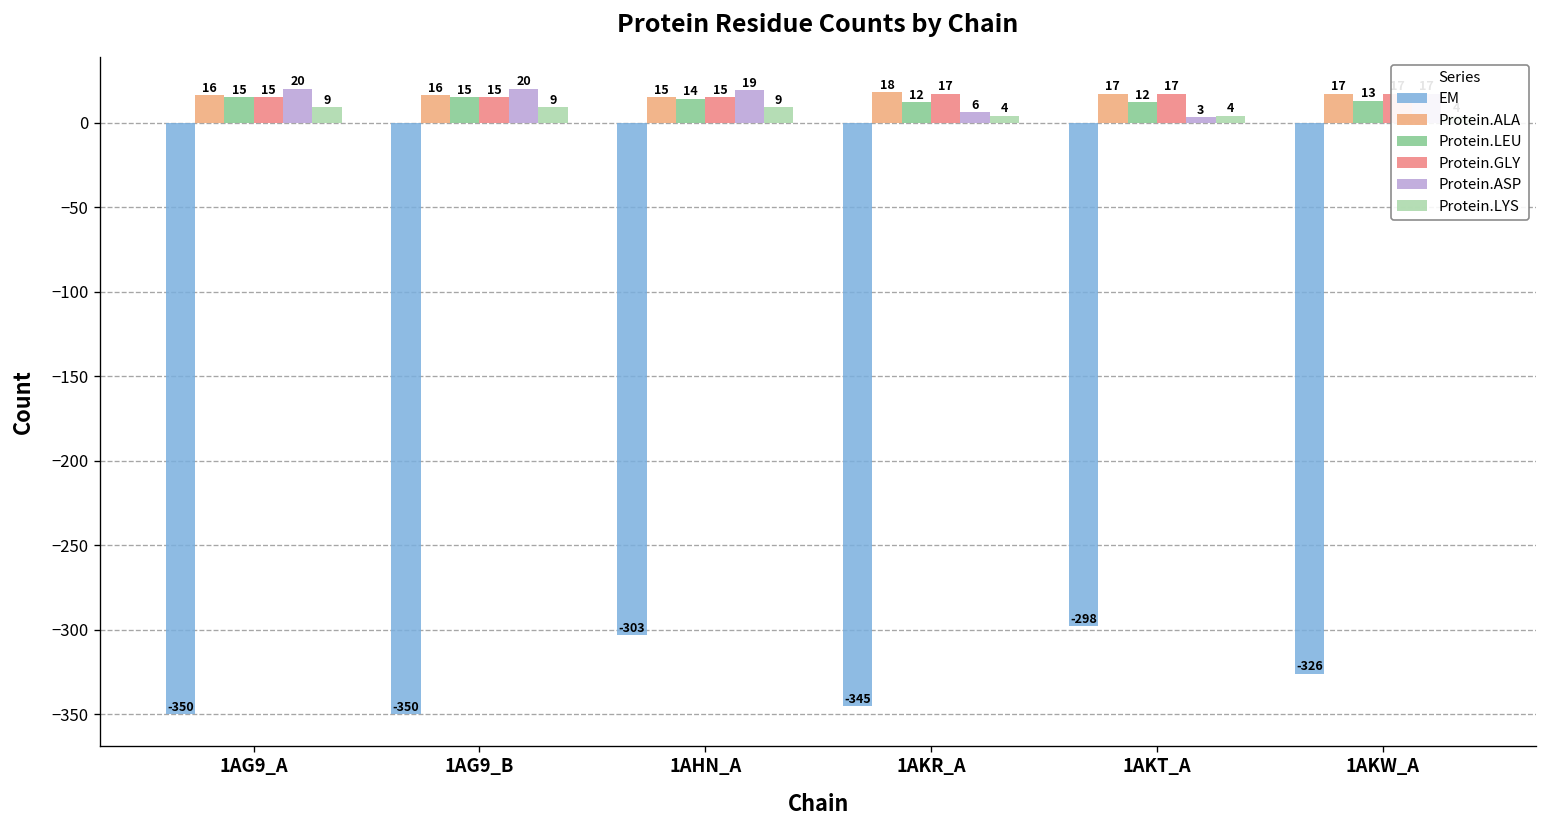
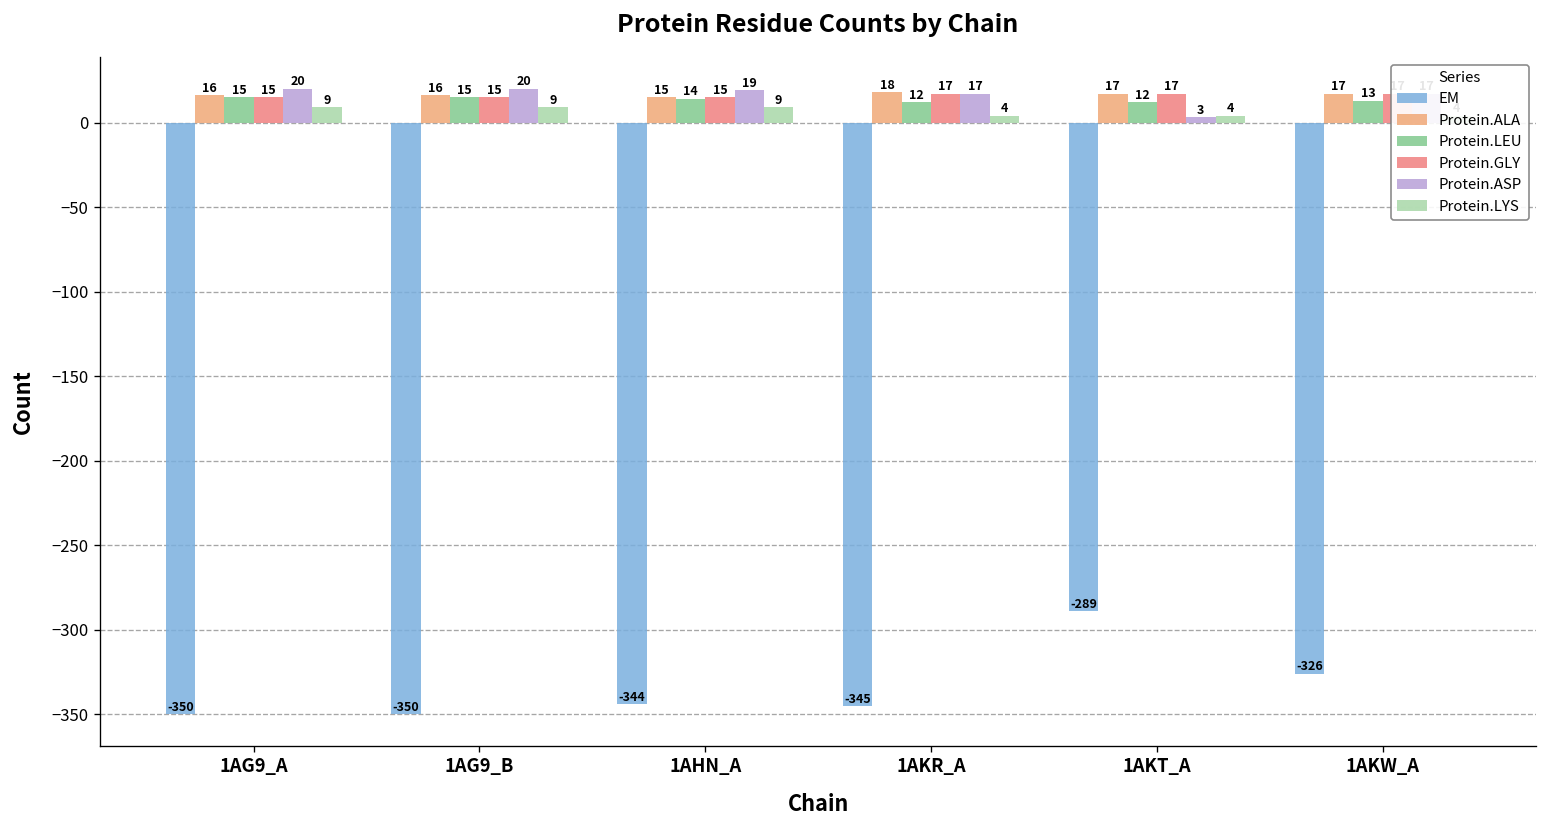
  {
    "EM": {
      "1AG9_A": -350,
      "1AG9_B": -350,
-     "1AHN_A": -303,
+     "1AHN_A": -344,
      "1AKR_A": -345,
-     "1AKT_A": -298,
+     "1AKT_A": -289,
      "1AKW_A": -326
    },
    "Protein.ASP": {
      "1AG9_A": 20,
      "1AG9_B": 20,
      "1AHN_A": 19,
-     "1AKR_A": 6,
+     "1AKR_A": 17,
      "1AKT_A": 3
    }
  }
